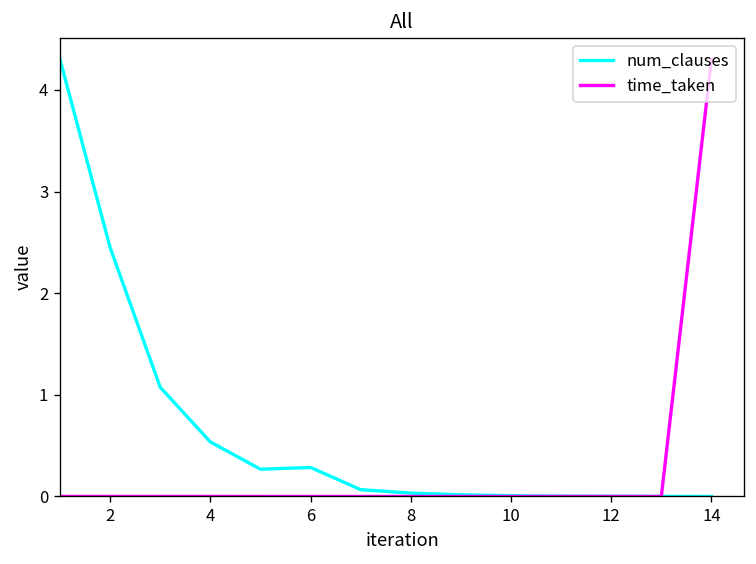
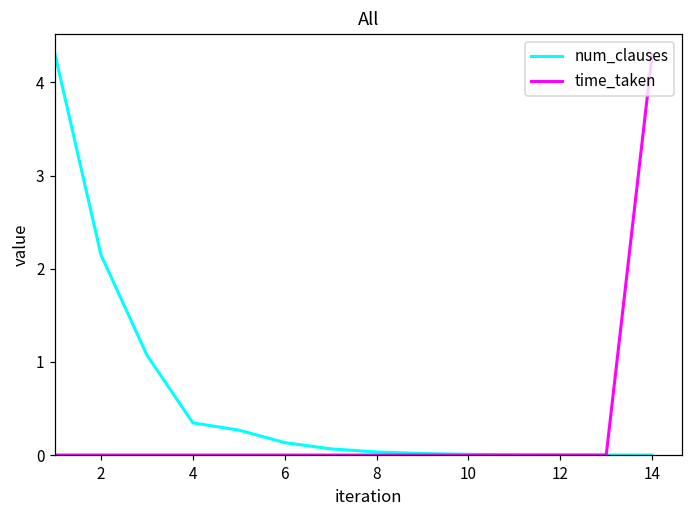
  {
    "num_clauses": {
-     "2": 2.4,
-     "4": 0.5,
-     "6": 0.3,
+     "2": 2.1,
+     "4": 0.3,
+     "6": 0.1,
      "8": 0.0,
      "14": 0.0
    },
    "time_taken": {
      "2": 0.0,
      "4": 0.0,
      "6": 0.0,
      "8": 0.0
    }
  }
